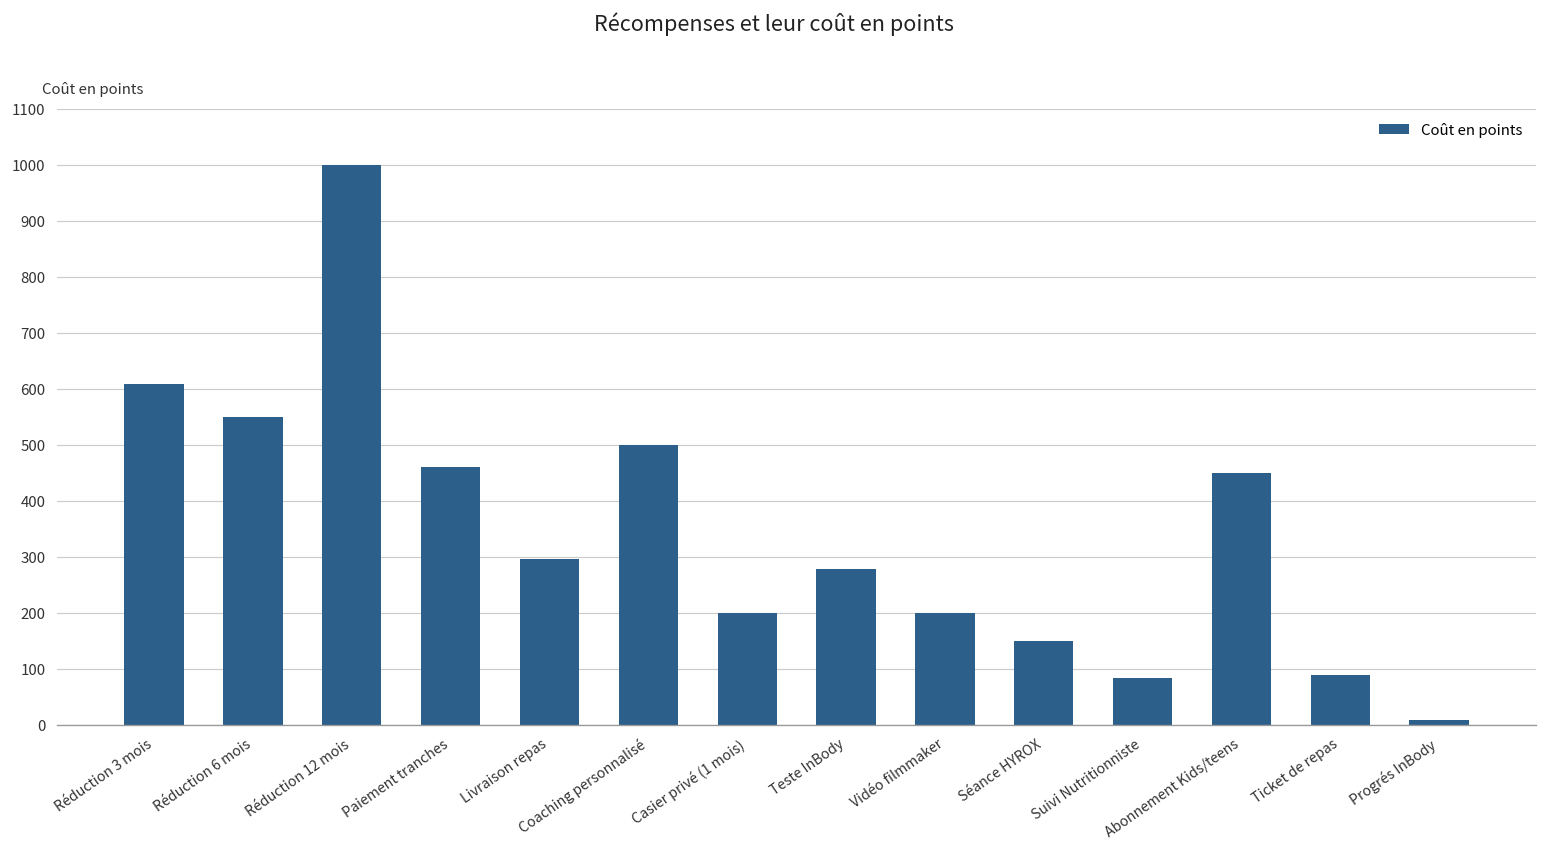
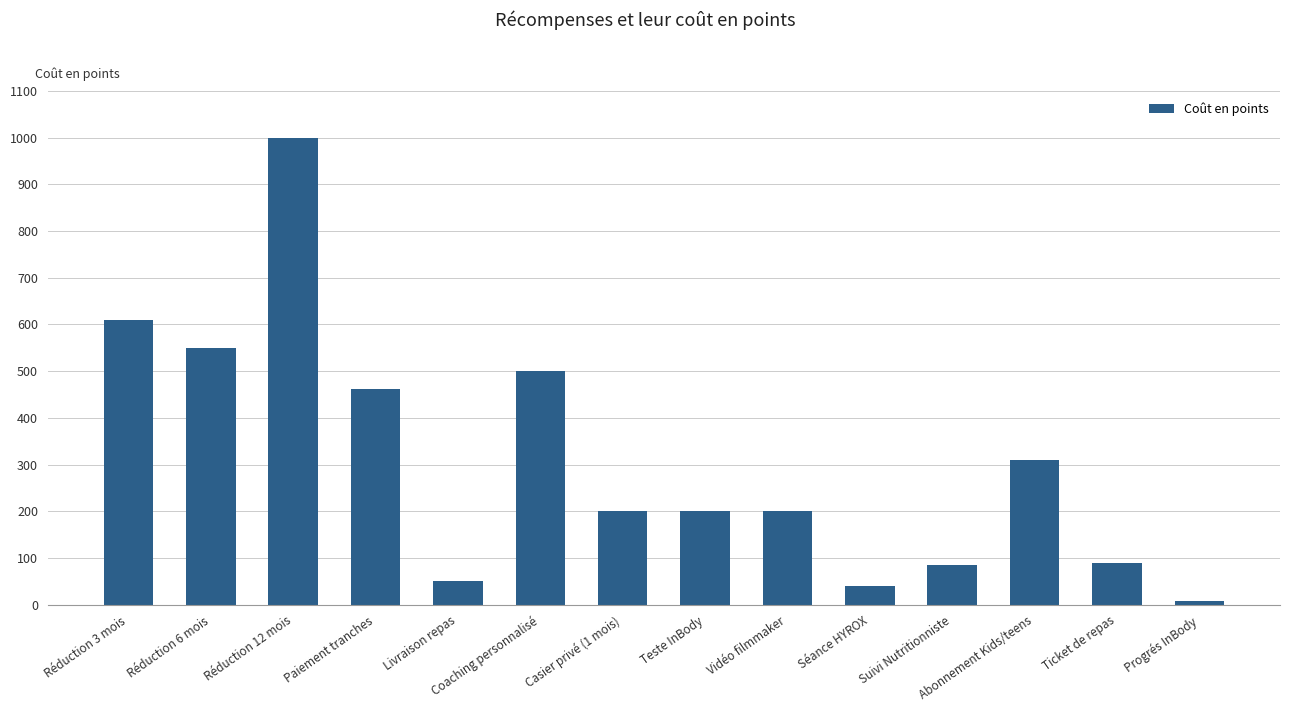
  {
    "Réduction 3 mois": 610,
    "Réduction 6 mois": 550,
    "Réduction 12 mois": 1000,
    "Paiement tranches": 460,
-   "Livraison repas": 300,
+   "Livraison repas": 50,
    "Coaching personnalisé": 500,
    "Casier privé (1 mois)": 200,
-   "Teste InBody": 280,
+   "Teste InBody": 200,
    "Vidéo filmmaker": 200,
-   "Séance HYROX": 150,
+   "Séance HYROX": 40,
    "Suivi Nutritionniste": 90,
-   "Abonnement Kids/teens": 450,
+   "Abonnement Kids/teens": 310,
    "Ticket de repas": 90,
    "Progrés InBody": 10
  }
